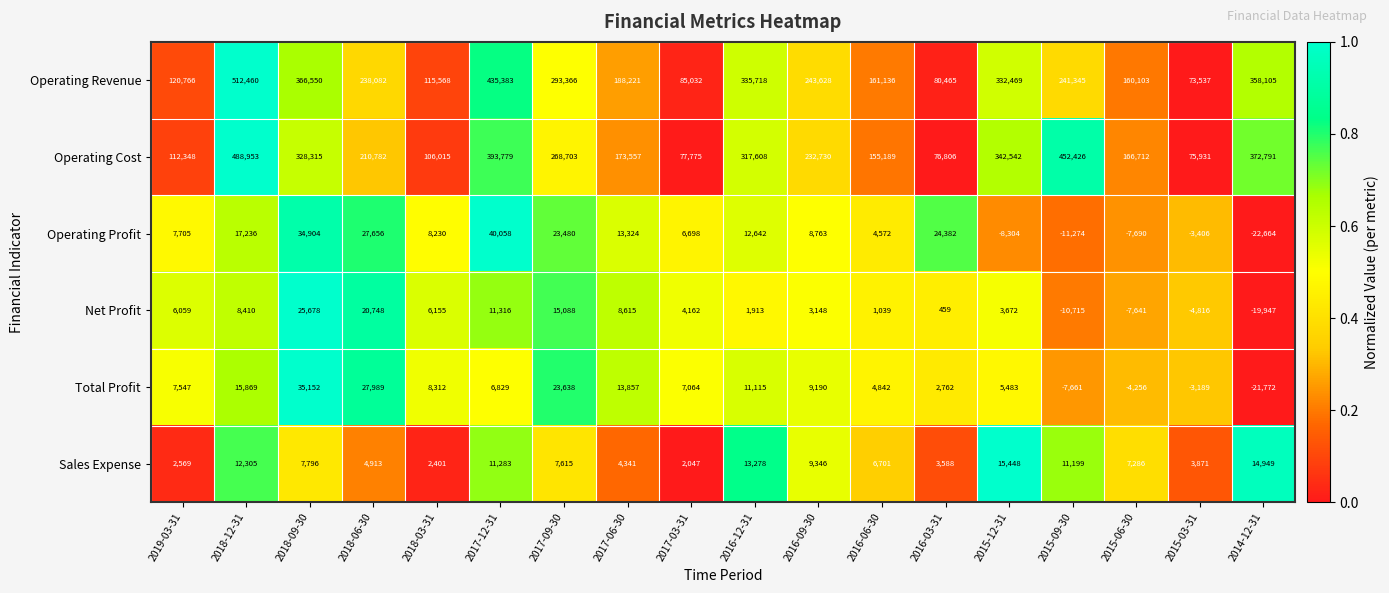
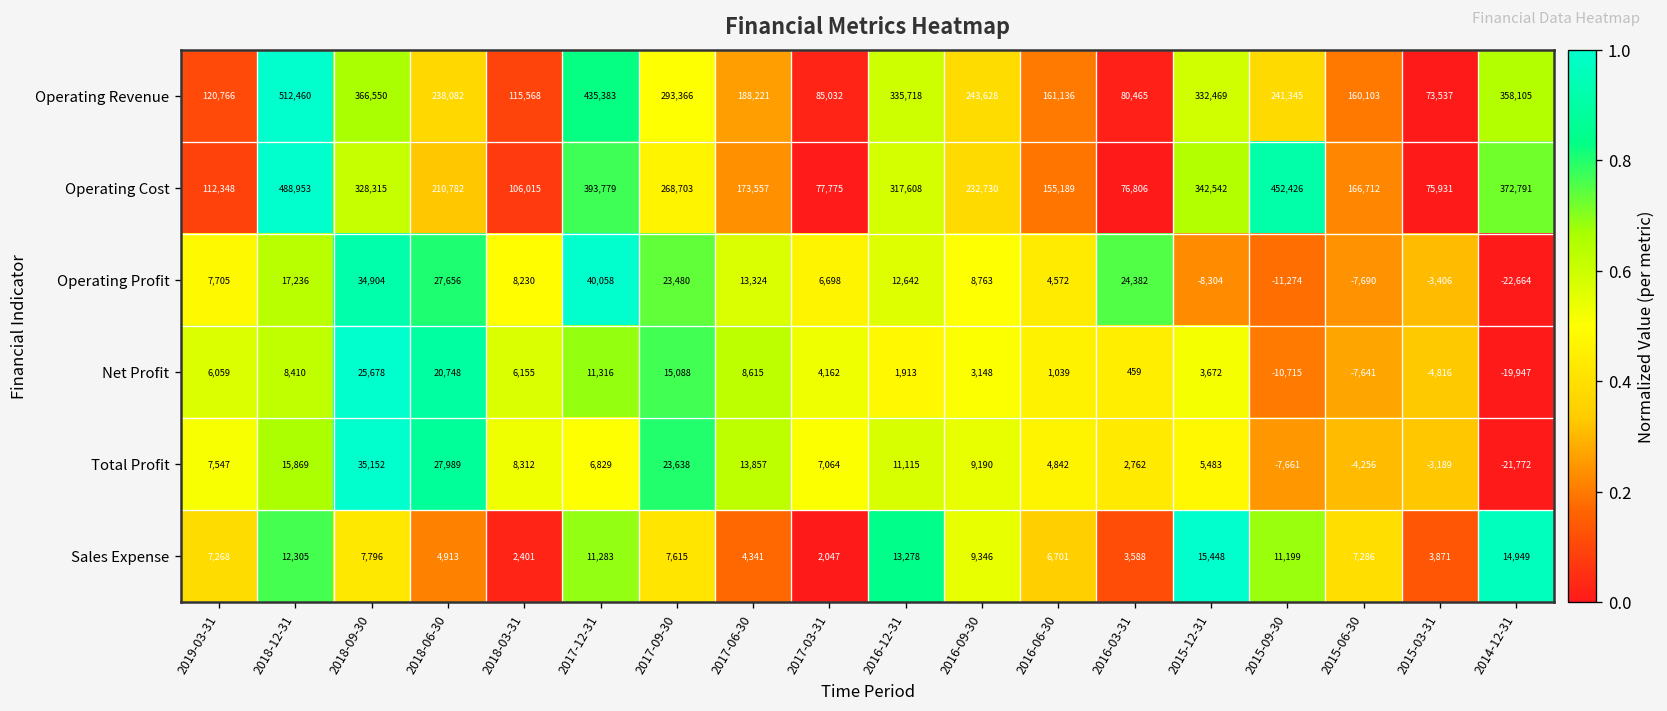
  {
    "Operating Revenue": {
      "2019-03-31": "120,766",
      "2018-12-31": "512,460",
      "2018-09-30": "366,550",
      "2018-06-30": "238,082",
      "2018-03-31": "115,568",
      "2017-12-31": "435,383",
      "2017-09-30": "293,366",
      "2017-06-30": "188,221",
      "2017-03-31": "85,032",
      "2016-12-31": "335,718",
      "2016-09-30": "243,628",
      "2016-06-30": "161,136",
      "2016-03-31": "80,465",
      "2015-12-31": "332,469",
      "2015-09-30": "241,345",
      "2015-06-30": "160,103",
      "2015-03-31": "73,537",
      "2014-12-31": "358,105"
    },
    "Operating Cost": {
      "2019-03-31": "112,348",
      "2018-12-31": "488,953",
      "2018-09-30": "328,315",
      "2018-06-30": "210,782",
      "2018-03-31": "106,015",
      "2017-12-31": "393,779",
      "2017-09-30": "268,703",
      "2017-06-30": "173,557",
      "2017-03-31": "77,775",
      "2016-12-31": "317,608",
      "2016-09-30": "232,730",
      "2016-06-30": "155,189",
      "2016-03-31": "76,806",
      "2015-12-31": "342,542",
      "2015-09-30": "452,426",
      "2015-06-30": "166,712",
      "2015-03-31": "75,931",
      "2014-12-31": "372,791"
    },
    "Operating Profit": {
      "2019-03-31": "7,705",
      "2018-12-31": "17,236",
      "2018-09-30": "34,904",
      "2018-06-30": "27,656",
      "2018-03-31": "8,230",
      "2017-12-31": "40,058",
      "2017-09-30": "23,480",
      "2017-06-30": "13,324",
      "2017-03-31": "6,698",
      "2016-12-31": "12,642",
      "2016-09-30": "8,763",
      "2016-06-30": "4,572",
      "2016-03-31": "24,382",
      "2015-12-31": "-8,304",
      "2015-09-30": "-11,274",
      "2015-06-30": "-7,690",
      "2015-03-31": "-3,406",
      "2014-12-31": "-22,664"
    },
    "Net Profit": {
      "2019-03-31": "6,059",
      "2018-12-31": "8,410",
      "2018-09-30": "25,678",
      "2018-06-30": "20,748",
      "2018-03-31": "6,155",
      "2017-12-31": "11,316",
      "2017-09-30": "15,088",
      "2017-06-30": "8,615",
      "2017-03-31": "4,162",
      "2016-12-31": "1,913",
      "2016-09-30": "3,148",
      "2016-06-30": "1,039",
      "2016-03-31": "459",
      "2015-12-31": "3,672",
      "2015-09-30": "-10,715",
      "2015-06-30": "-7,641",
      "2015-03-31": "-4,816",
      "2014-12-31": "-19,947"
    },
    "Total Profit": {
      "2019-03-31": "7,547",
      "2018-12-31": "15,869",
      "2018-09-30": "35,152",
      "2018-06-30": "27,989",
      "2018-03-31": "8,312",
      "2017-12-31": "6,829",
      "2017-09-30": "23,638",
      "2017-06-30": "13,857",
      "2017-03-31": "7,064",
      "2016-12-31": "11,115",
      "2016-09-30": "9,190",
      "2016-06-30": "4,842",
      "2016-03-31": "2,762",
      "2015-12-31": "5,483",
      "2015-09-30": "-7,661",
      "2015-06-30": "-4,256",
      "2015-03-31": "-3,189",
      "2014-12-31": "-21,772"
    },
    "Sales Expense": {
-     "2019-03-31": "2,569",
+     "2019-03-31": "7,268",
      "2018-12-31": "12,305",
      "2018-09-30": "7,796",
      "2018-06-30": "4,913",
      "2018-03-31": "2,401",
      "2017-12-31": "11,283",
      "2017-09-30": "7,615",
      "2017-06-30": "4,341",
      "2017-03-31": "2,047",
      "2016-12-31": "13,278",
      "2016-09-30": "9,346",
      "2016-06-30": "6,701",
      "2016-03-31": "3,588",
      "2015-12-31": "15,448",
      "2015-09-30": "11,199",
      "2015-06-30": "7,286",
      "2015-03-31": "3,871",
      "2014-12-31": "14,949"
    }
  }
